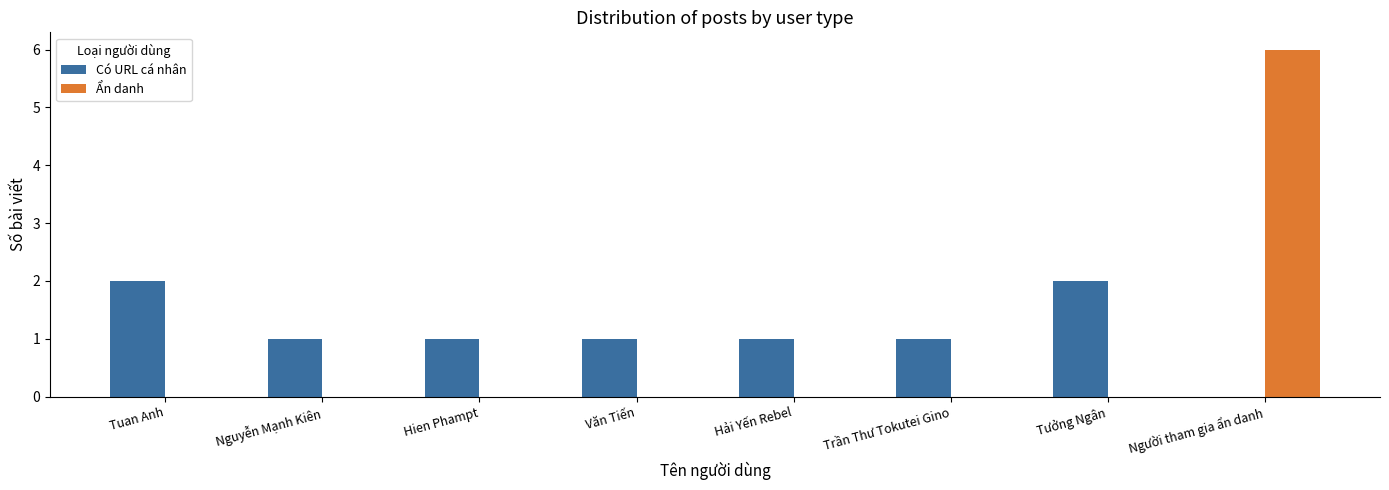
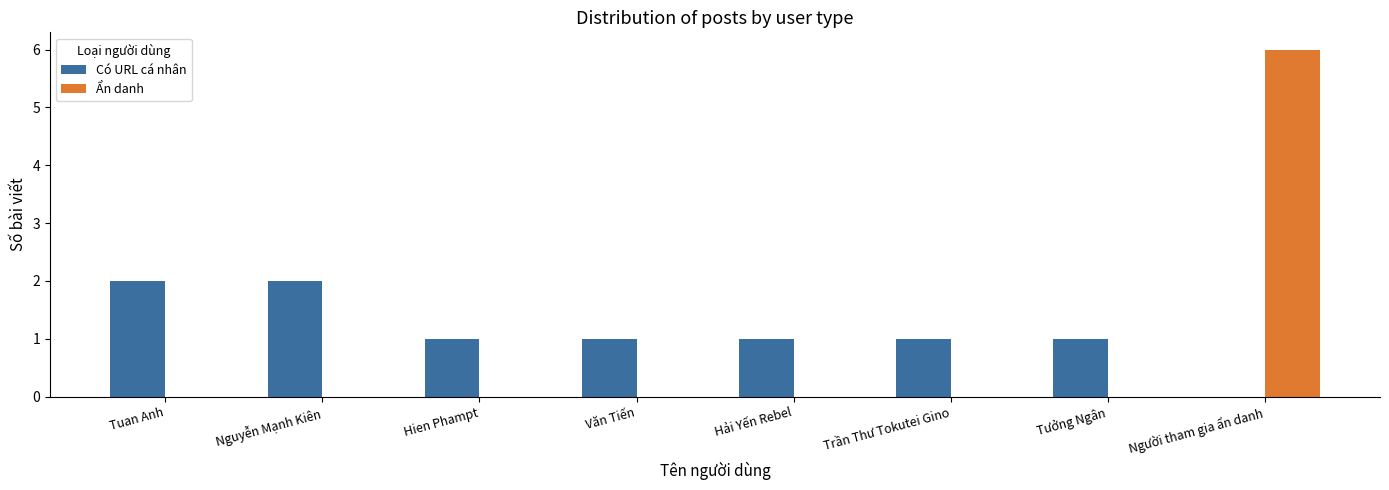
  {
    "Có URL cá nhân": {
      "Tuan Anh": 2,
-     "Nguyễn Mạnh Kiên": 1,
+     "Nguyễn Mạnh Kiên": 2,
      "Hien Phampt": 1,
      "Văn Tiến": 1,
      "Hải Yến Rebel": 1,
      "Trần Thư Tokutei Gino": 1,
-     "Tưởng Ngân": 2,
+     "Tưởng Ngân": 1,
      "Người tham gia ẩn danh": 0
    },
    "Ẩn danh": {
      "Tuan Anh": 0,
      "Nguyễn Mạnh Kiên": 0,
      "Hien Phampt": 0,
      "Văn Tiến": 0,
      "Hải Yến Rebel": 0,
      "Trần Thư Tokutei Gino": 0,
      "Tưởng Ngân": 0,
      "Người tham gia ẩn danh": 6
    }
  }
